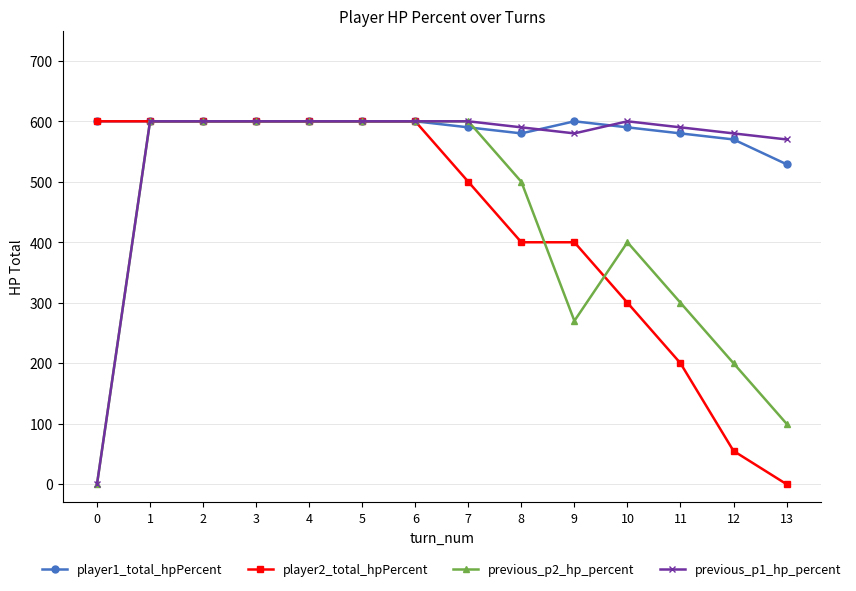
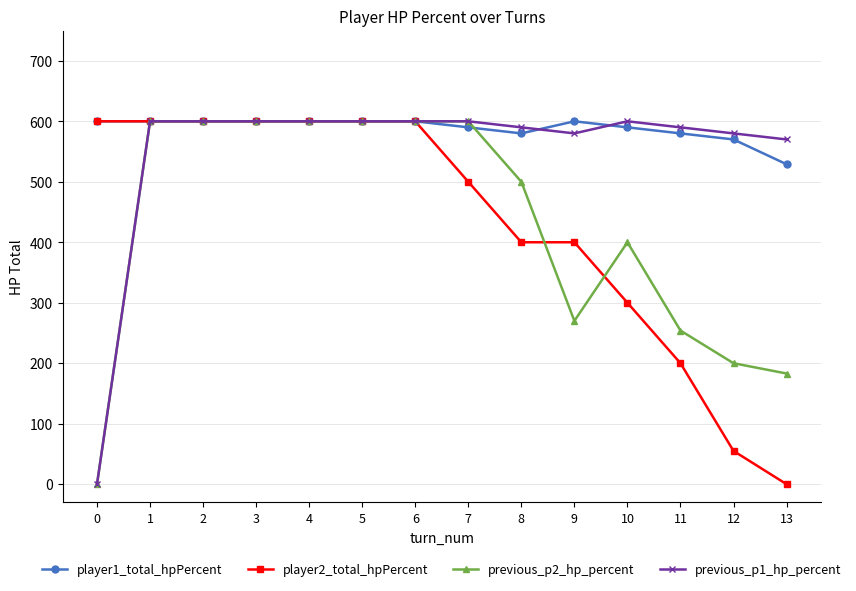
  {
    "player1_total_hpPercent": {
      "7": 590,
      "8": 580,
      "9": 600,
      "10": 590,
      "11": 580,
      "12": 570,
      "13": 530
    },
    "player2_total_hpPercent": {
      "7": 500,
      "8": 400,
      "9": 400,
      "10": 300,
      "11": 200,
      "12": 60,
      "13": 0
    },
    "previous_p2_hp_percent": {
      "8": 500,
      "9": 270,
      "10": 400,
-     "11": 300,
+     "11": 250,
      "12": 200,
-     "13": 100
+     "13": 180
    },
    "previous_p1_hp_percent": {
      "8": 590,
      "9": 580,
      "10": 600,
      "11": 590,
      "12": 580,
      "13": 570
    }
  }
